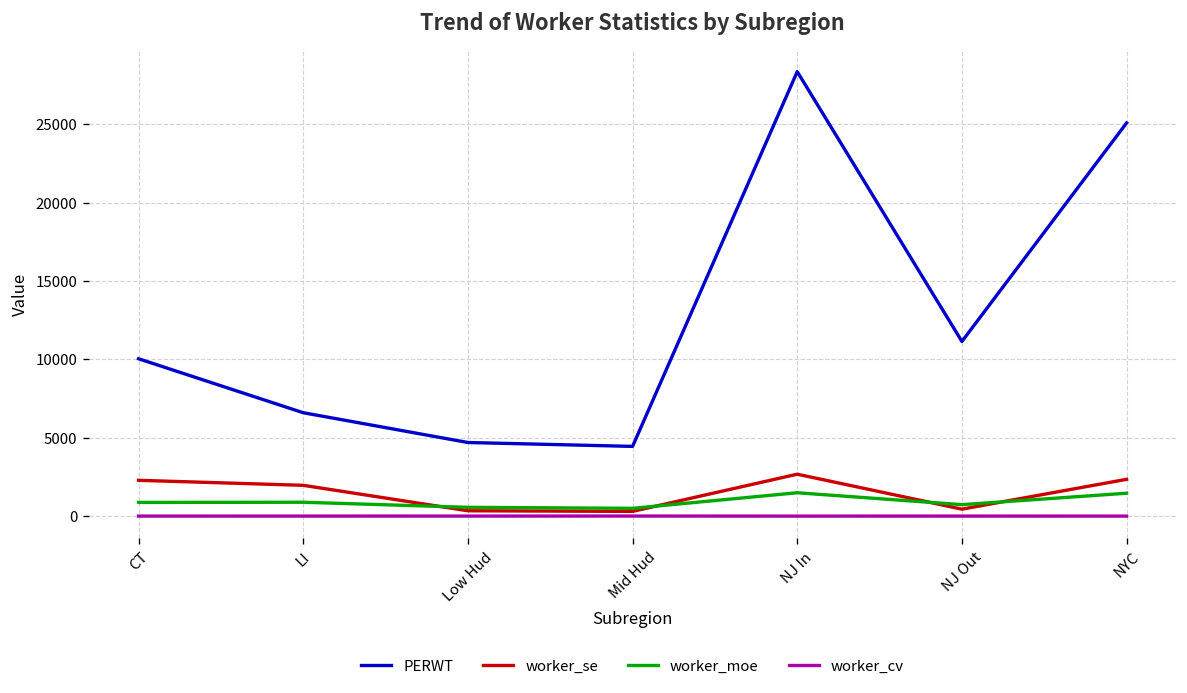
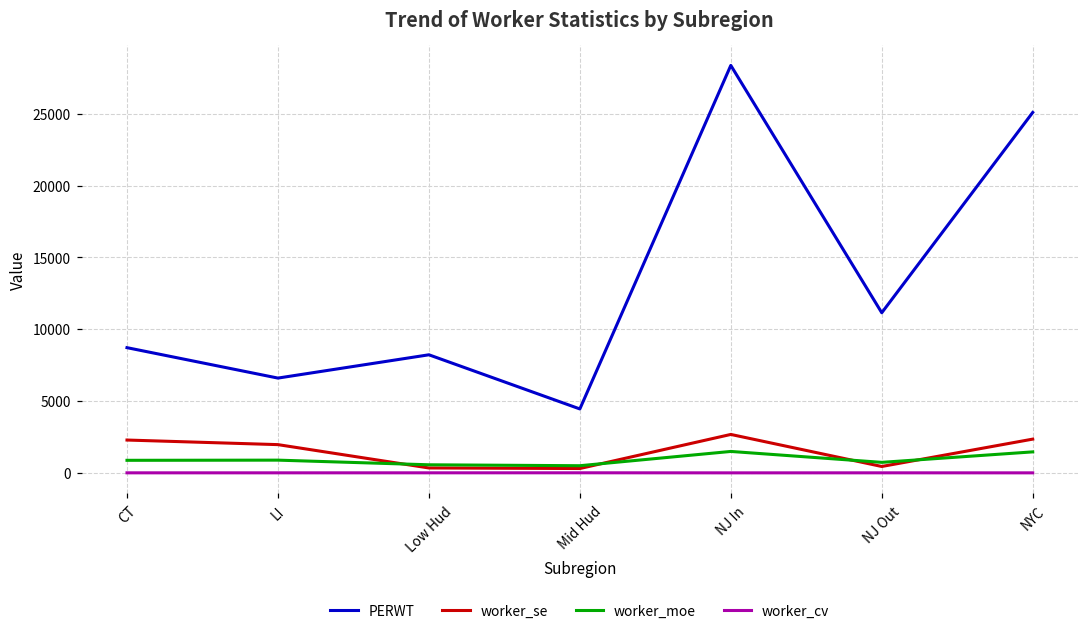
  {
    "PERWT": {
-     "CT": 10000,
+     "CT": 8700,
      "LI": 6600,
-     "Low Hud": 4700,
+     "Low Hud": 8200,
      "Mid Hud": 4500,
      "NJ In": 28400,
      "NJ Out": 11100,
      "NYC": 25100
    },
    "worker_se": {
      "CT": 2300,
      "LI": 2000,
      "Low Hud": 300,
      "Mid Hud": 300,
      "NJ In": 2700,
      "NJ Out": 400,
      "NYC": 2300
    },
    "worker_moe": {
      "CT": 900,
      "LI": 900,
      "Low Hud": 600,
      "Mid Hud": 500,
      "NJ In": 1500,
      "NJ Out": 700,
      "NYC": 1500
    },
    "worker_cv": {
      "CT": 0,
      "LI": 0,
      "Low Hud": 0,
      "Mid Hud": 0,
      "NJ In": 0,
      "NJ Out": 0,
      "NYC": 0
    }
  }
